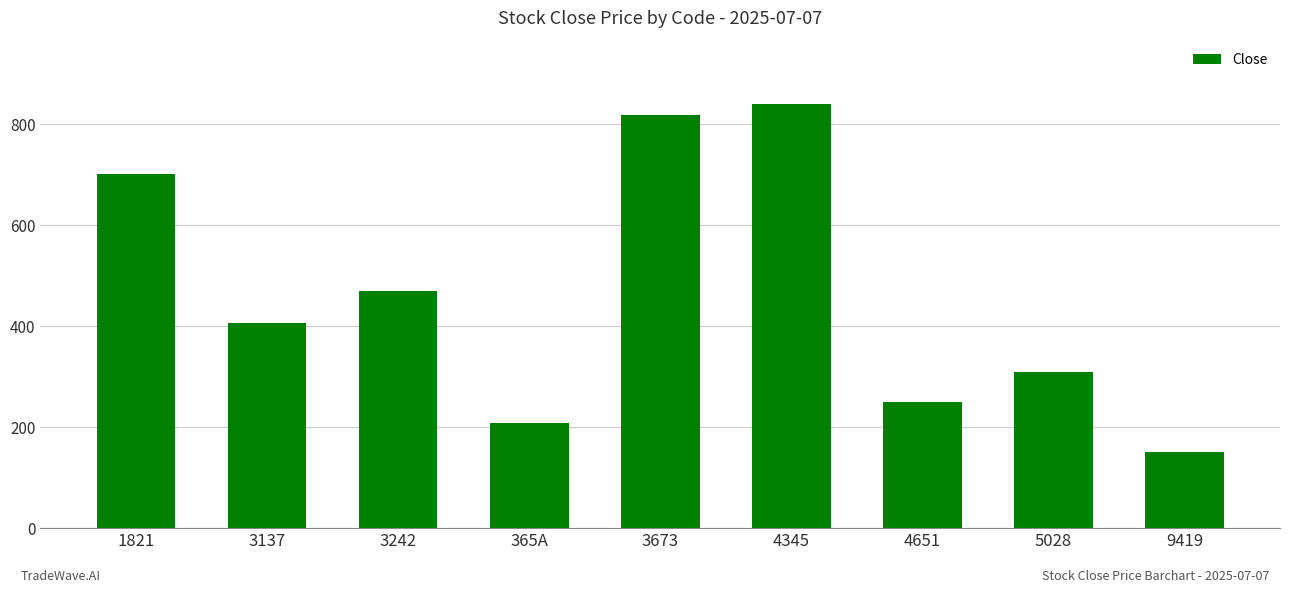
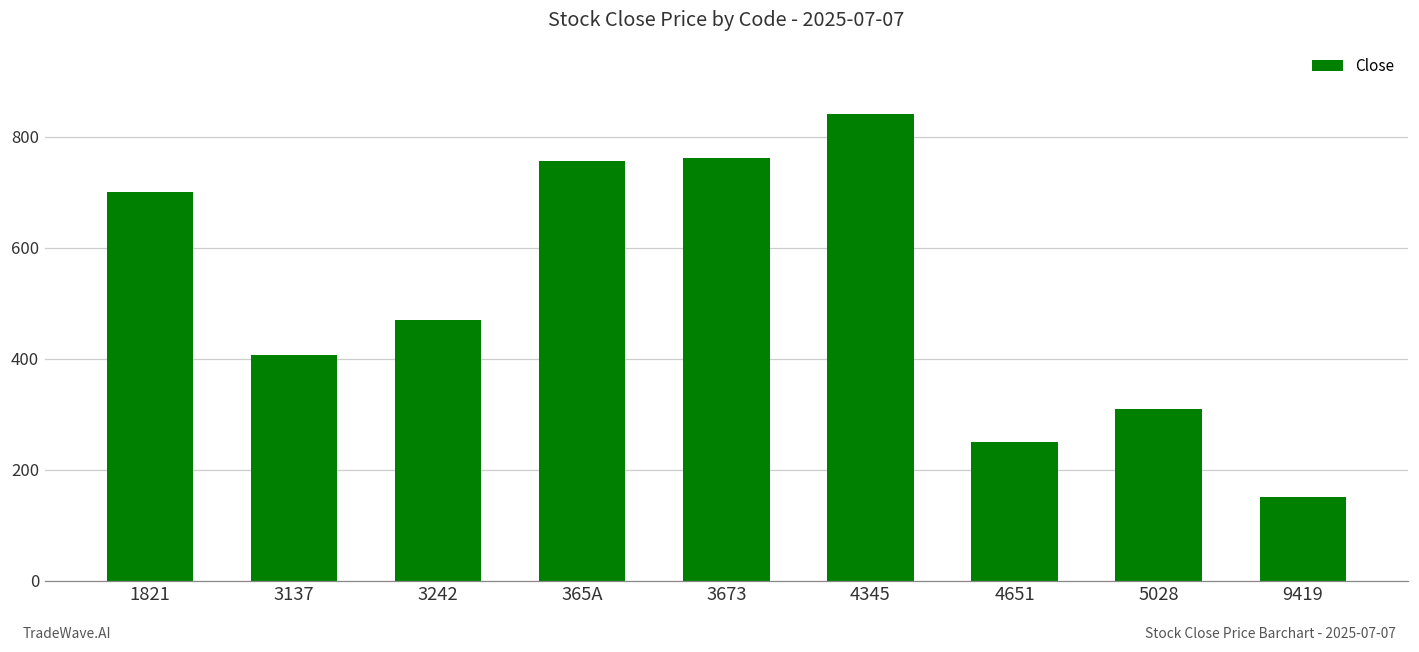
  {
    "1821": 700,
    "3137": 410,
    "3242": 470,
-   "365A": 210,
-   "3673": 820,
+   "365A": 760,
+   "3673": 760,
    "4345": 840,
    "4651": 250,
    "5028": 310,
    "9419": 150
  }
